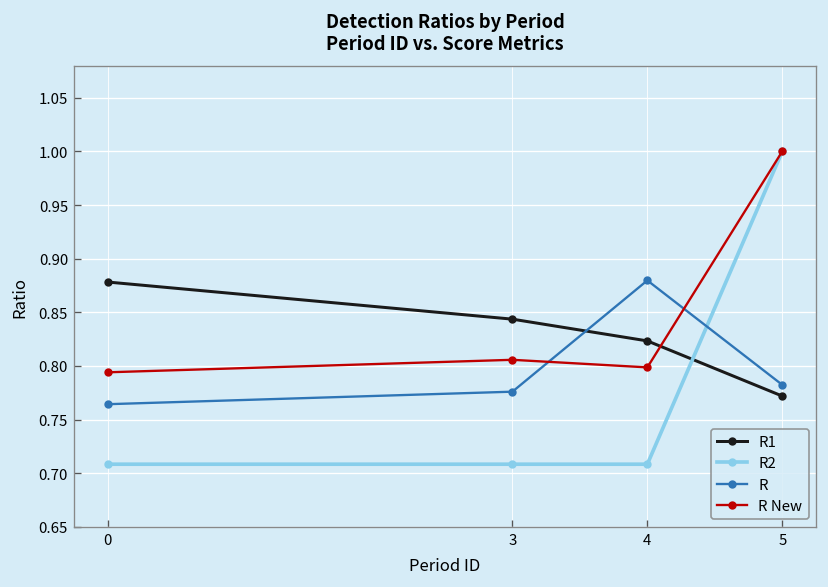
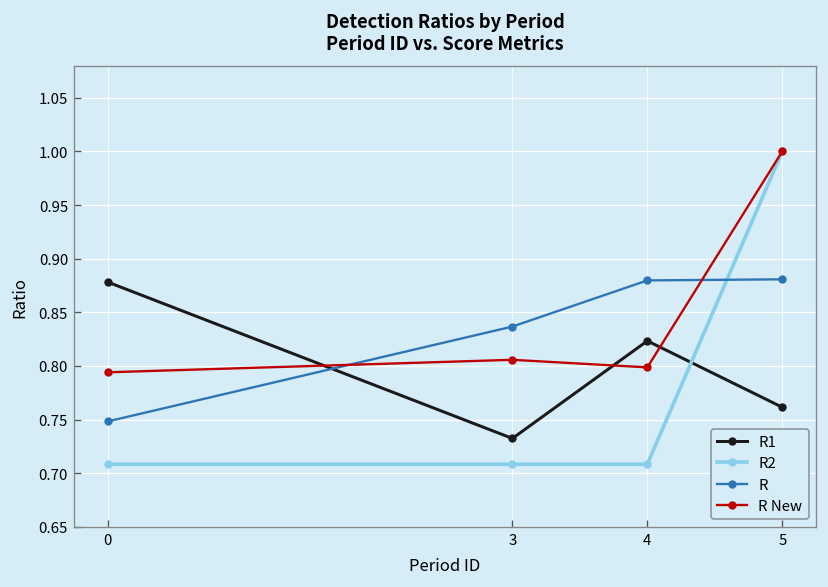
  {
    "R1": {
      "0": 0.88,
-     "3": 0.84,
+     "3": 0.73,
      "4": 0.82,
-     "5": 0.77
+     "5": 0.76
    },
    "R2": {
      "0": 0.71,
      "3": 0.71,
      "4": 0.71
    },
    "R": {
-     "0": 0.76,
-     "3": 0.78,
+     "0": 0.75,
+     "3": 0.84,
      "4": 0.88,
-     "5": 0.78
+     "5": 0.88
    },
    "R New": {
      "0": 0.79,
      "3": 0.81,
      "4": 0.80
    }
  }
